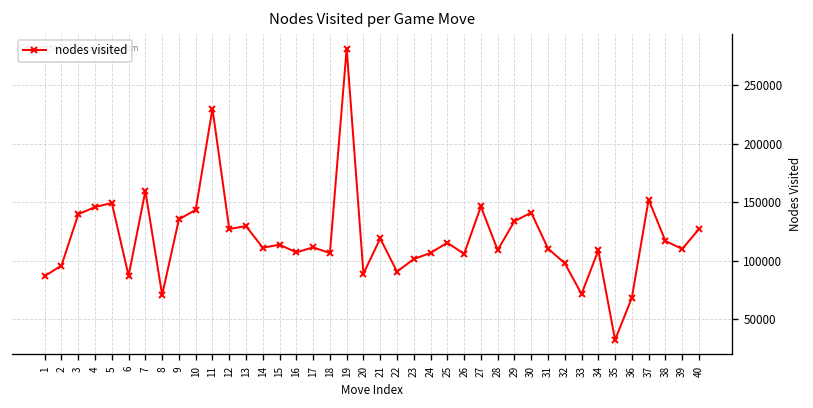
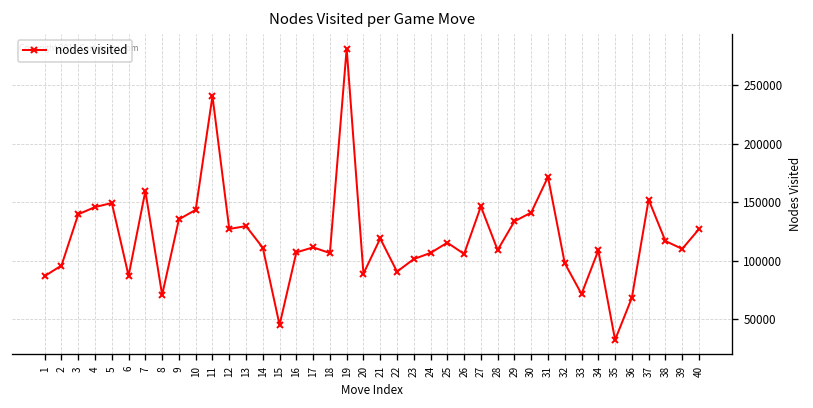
  {
    "1": 90000,
    "2": 100000,
    "3": 140000,
    "4": 150000,
    "5": 150000,
    "6": 90000,
    "7": 160000,
    "8": 70000,
    "9": 140000,
    "10": 140000,
-   "11": 230000,
+   "11": 240000,
    "12": 130000,
    "13": 130000,
    "14": 110000,
-   "15": 110000,
+   "15": 50000,
    "16": 110000,
    "17": 110000,
    "18": 110000,
    "19": 280000,
    "20": 90000,
    "21": 120000,
    "22": 90000,
    "23": 100000,
    "24": 110000,
    "25": 120000,
    "26": 110000,
    "27": 150000,
    "28": 110000,
    "29": 130000,
    "30": 140000,
-   "31": 110000,
+   "31": 170000,
    "32": 100000,
    "33": 70000,
    "34": 110000,
    "35": 30000,
    "36": 70000,
    "37": 150000,
    "38": 120000,
    "39": 110000,
    "40": 130000
  }
